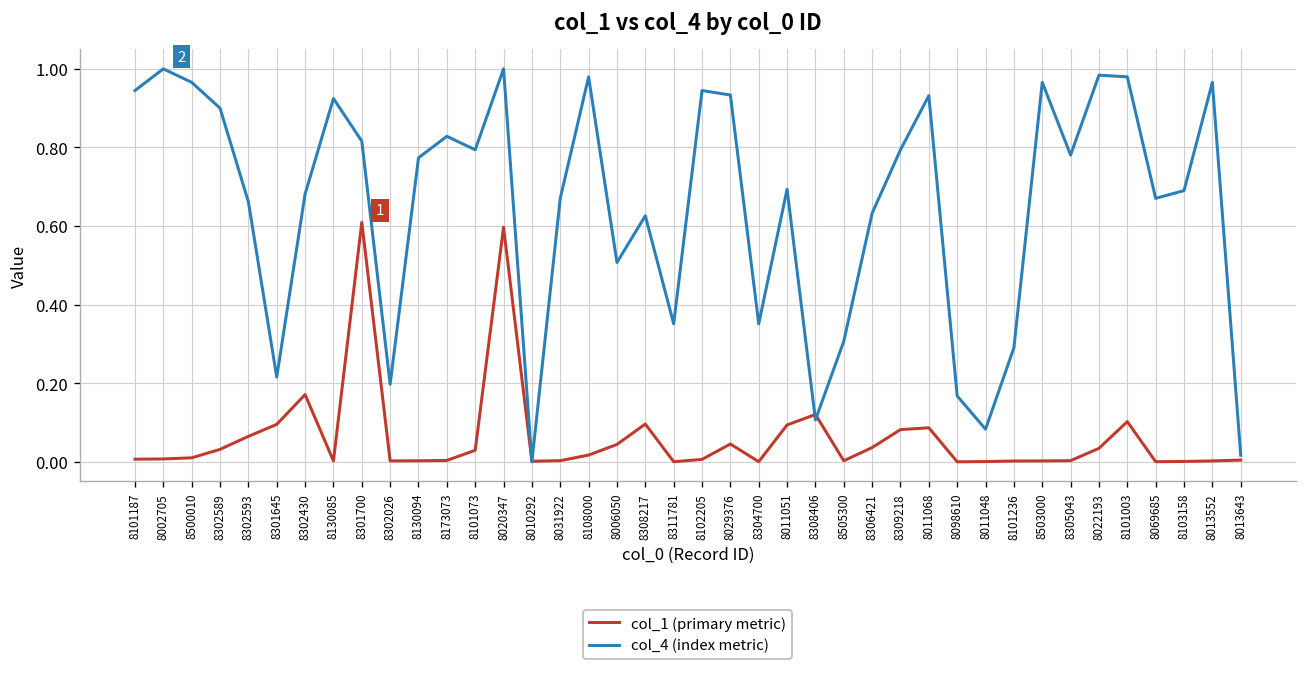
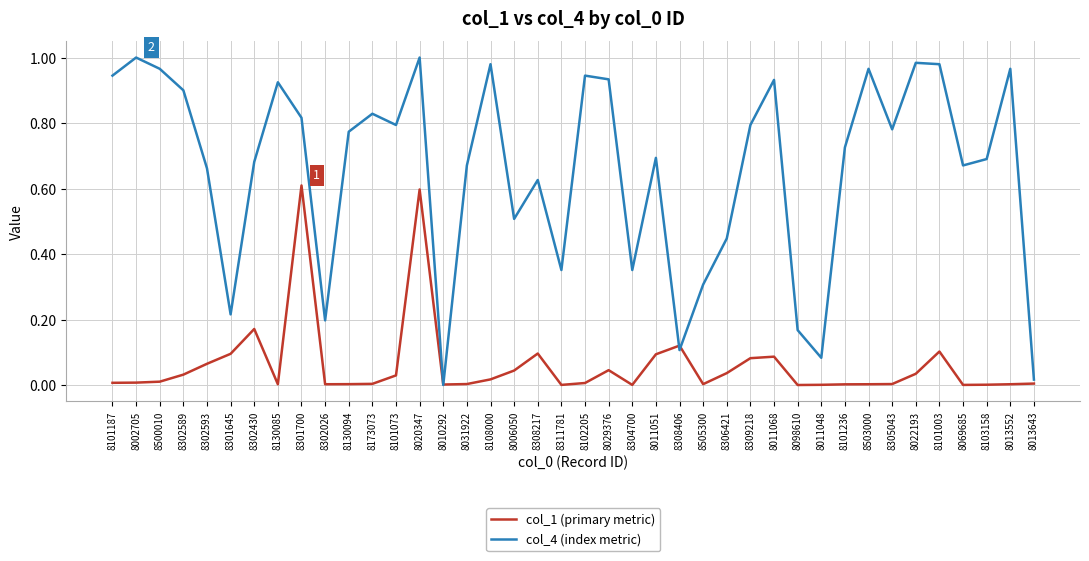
  {
    "col_1 (primary metric)": {
      "8101187": 0.01,
      "8002705": 0.01,
      "8500010": 0.01,
      "8302589": 0.03,
      "8302593": 0.06,
      "8301645": 0.10,
      "8302430": 0.17,
      "8130085": 0.00,
      "8302026": 0.00,
      "8130094": 0.00,
      "8173073": 0.00,
      "8101073": 0.03,
      "8020347": 0.60,
      "8031922": 0.00,
      "8108000": 0.02,
      "8006050": 0.04,
      "8308217": 0.10,
      "8311781": 0.00,
      "8102205": 0.01,
      "8029376": 0.05,
      "8304700": 0.00,
      "8011051": 0.09,
      "8308406": 0.12,
      "8505300": 0.00,
      "8306421": 0.04,
      "8309218": 0.08,
      "8011068": 0.09,
      "8098610": 0.00,
      "8011048": 0.00,
      "8101236": 0.00,
      "8503000": 0.00,
      "8305043": 0.00,
      "8022193": 0.03,
      "8101003": 0.10,
      "8069685": 0.00,
      "8103158": 0.00,
      "8013552": 0.00,
      "8013643": 0.00
    },
    "col_4 (index metric)": {
      "8101187": 0.94,
      "8500010": 0.97,
      "8302589": 0.90,
      "8302593": 0.66,
      "8301645": 0.22,
      "8302430": 0.68,
      "8130085": 0.92,
      "8301700": 0.82,
      "8302026": 0.20,
      "8130094": 0.77,
      "8173073": 0.83,
      "8101073": 0.79,
      "8020347": 1.00,
      "8031922": 0.67,
      "8108000": 0.98,
      "8006050": 0.51,
      "8308217": 0.63,
      "8311781": 0.35,
      "8102205": 0.94,
      "8029376": 0.93,
      "8304700": 0.35,
      "8011051": 0.69,
      "8308406": 0.11,
      "8505300": 0.31,
-     "8306421": 0.63,
+     "8306421": 0.45,
      "8309218": 0.79,
      "8011068": 0.93,
      "8098610": 0.17,
      "8011048": 0.08,
-     "8101236": 0.29,
+     "8101236": 0.73,
      "8503000": 0.97,
      "8305043": 0.78,
      "8022193": 0.98,
      "8101003": 0.98,
      "8069685": 0.67,
      "8103158": 0.69,
      "8013552": 0.97,
      "8013643": 0.02
    }
  }
